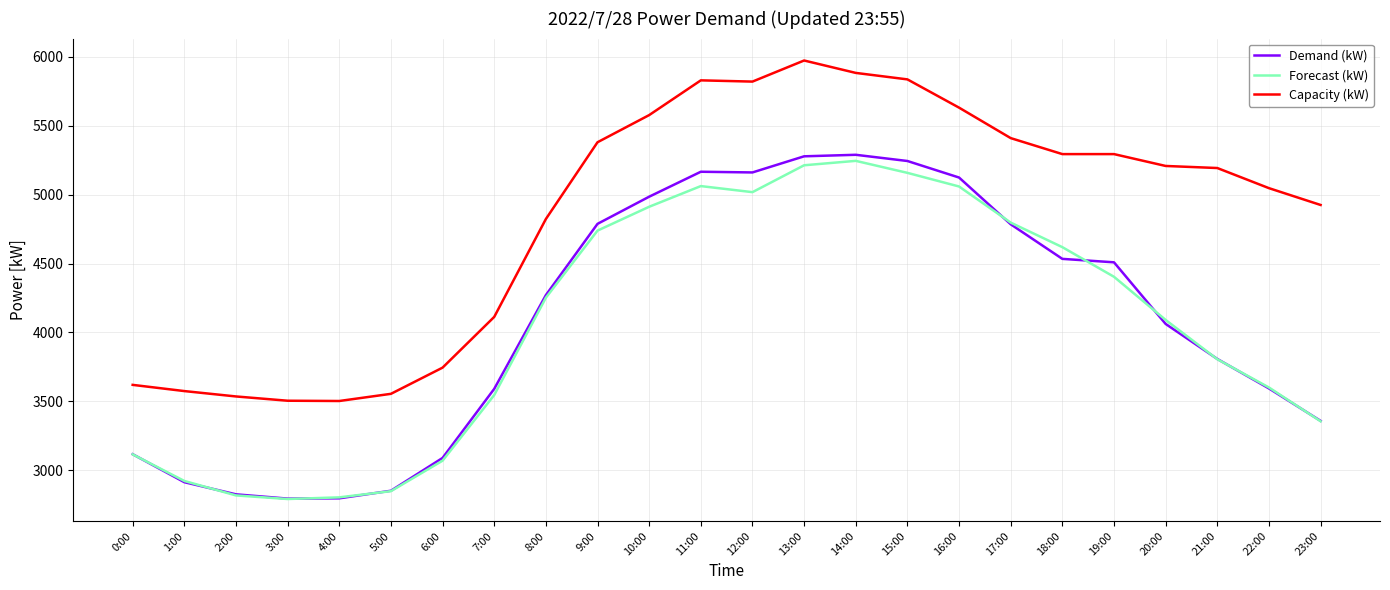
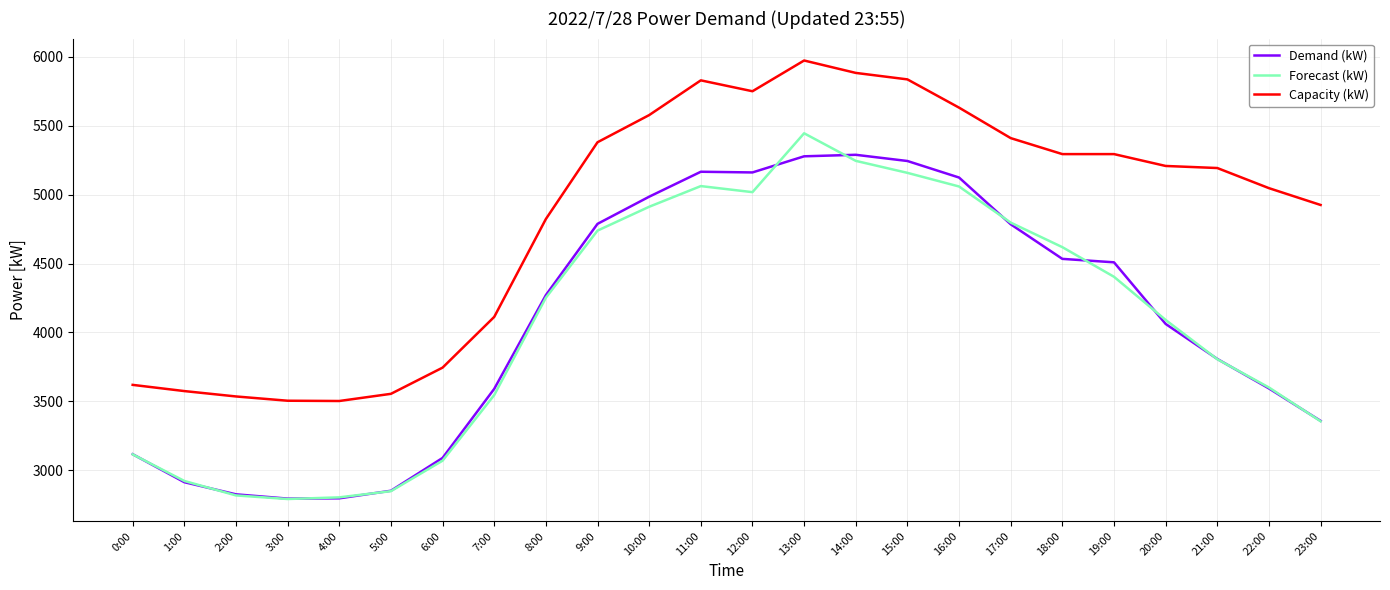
  {
    "Demand (kW)": {
      "6:00": 3090,
      "7:00": 3590,
      "8:00": 4270,
      "9:00": 4790,
      "10:00": 4990,
      "11:00": 5170,
      "12:00": 5160,
      "13:00": 5280,
      "14:00": 5290,
      "15:00": 5240,
      "16:00": 5120,
      "18:00": 4530,
      "19:00": 4510,
      "20:00": 4060
    },
    "Forecast (kW)": {
      "6:00": 3070,
      "7:00": 3550,
      "8:00": 4250,
      "9:00": 4740,
      "10:00": 4910,
      "11:00": 5060,
      "12:00": 5020,
-     "13:00": 5210,
+     "13:00": 5450,
      "14:00": 5250,
      "15:00": 5160,
      "16:00": 5060,
      "18:00": 4620,
      "19:00": 4400,
      "20:00": 4090
    },
    "Capacity (kW)": {
      "0:00": 3620,
      "1:00": 3580,
      "2:00": 3540,
      "3:00": 3510,
      "4:00": 3500,
      "5:00": 3560,
      "6:00": 3750,
      "7:00": 4110,
      "8:00": 4820,
      "9:00": 5380,
      "10:00": 5580,
      "11:00": 5830,
-     "12:00": 5820,
+     "12:00": 5750,
      "13:00": 5970,
      "14:00": 5880,
      "15:00": 5840,
      "16:00": 5630,
      "17:00": 5410,
      "18:00": 5290,
      "19:00": 5290,
      "20:00": 5210,
      "21:00": 5190,
      "22:00": 5050,
      "23:00": 4930
    }
  }
